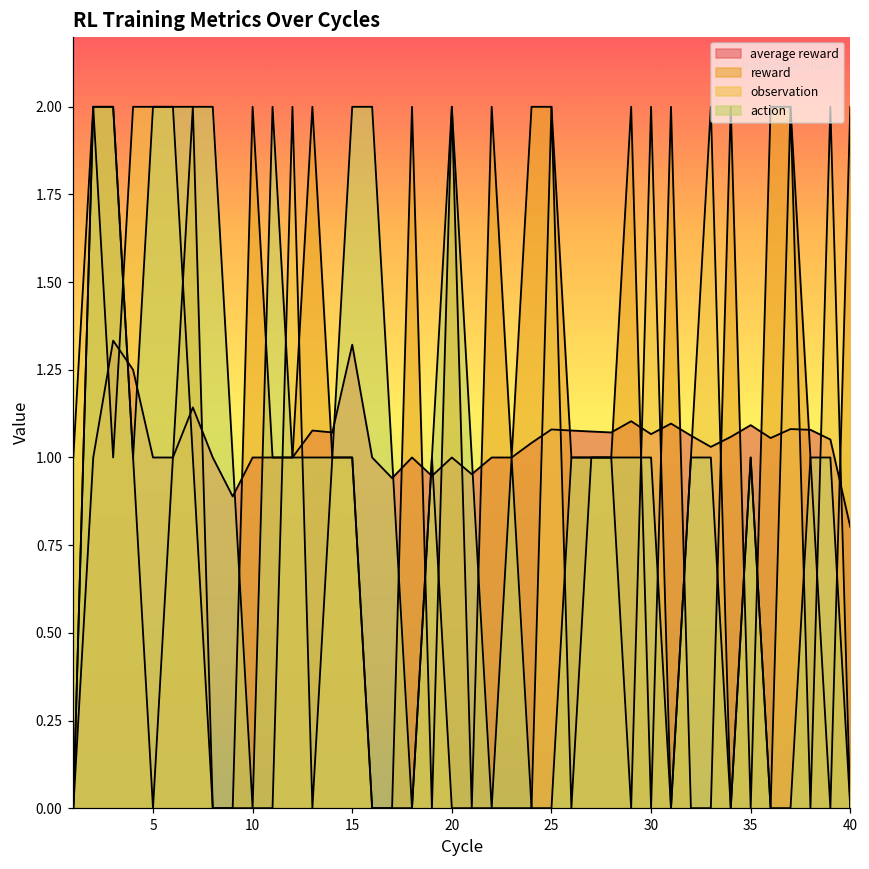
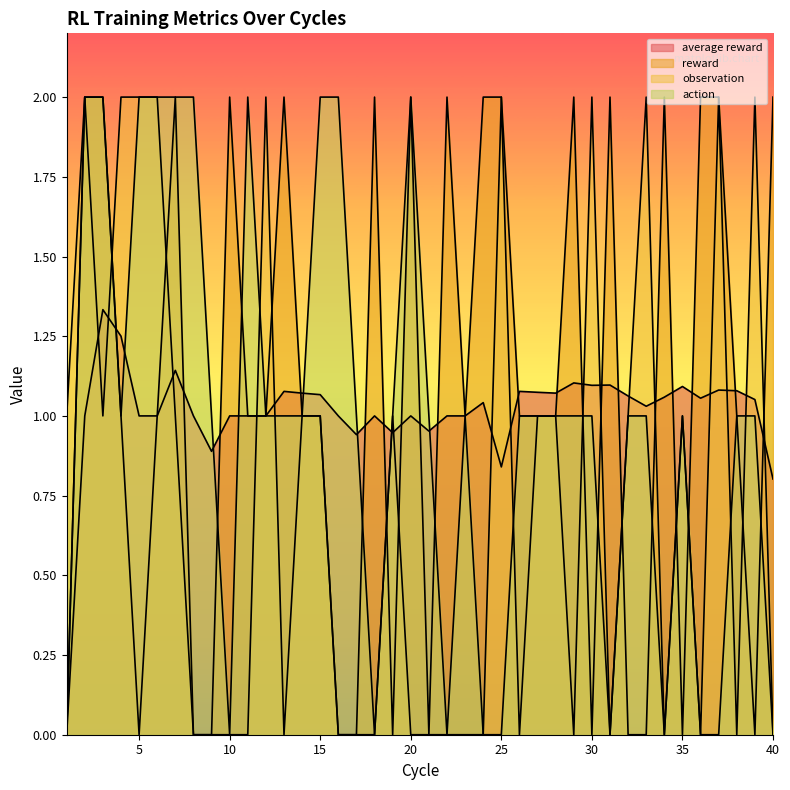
  {
    "average reward": {
      "5": 1.00,
      "10": 1.00,
-     "15": 1.32,
+     "15": 1.07,
      "20": 1.00,
-     "25": 1.08,
-     "30": 1.07,
+     "25": 0.84,
+     "30": 1.10,
      "35": 1.09,
      "40": 0.80
    }
  }
